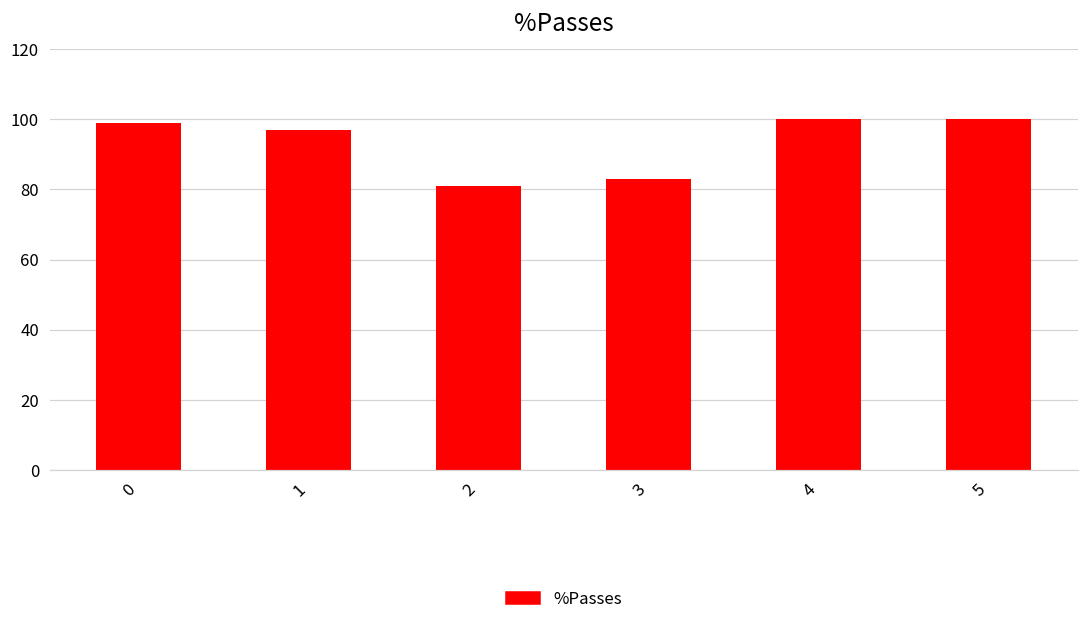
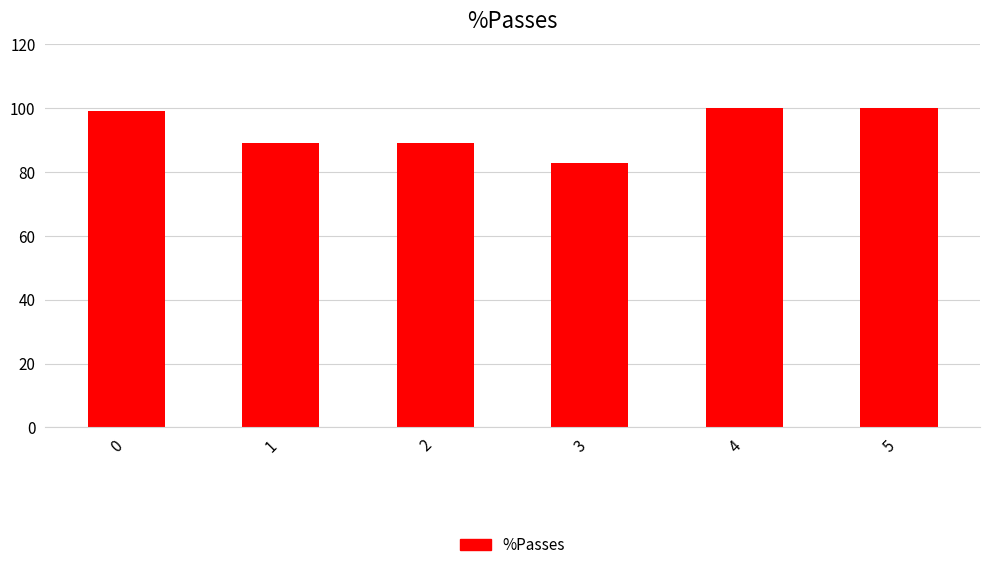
  {
    "0": 99,
-   "1": 97,
-   "2": 81,
+   "1": 89,
+   "2": 89,
    "3": 83,
    "4": 100,
    "5": 100
  }
